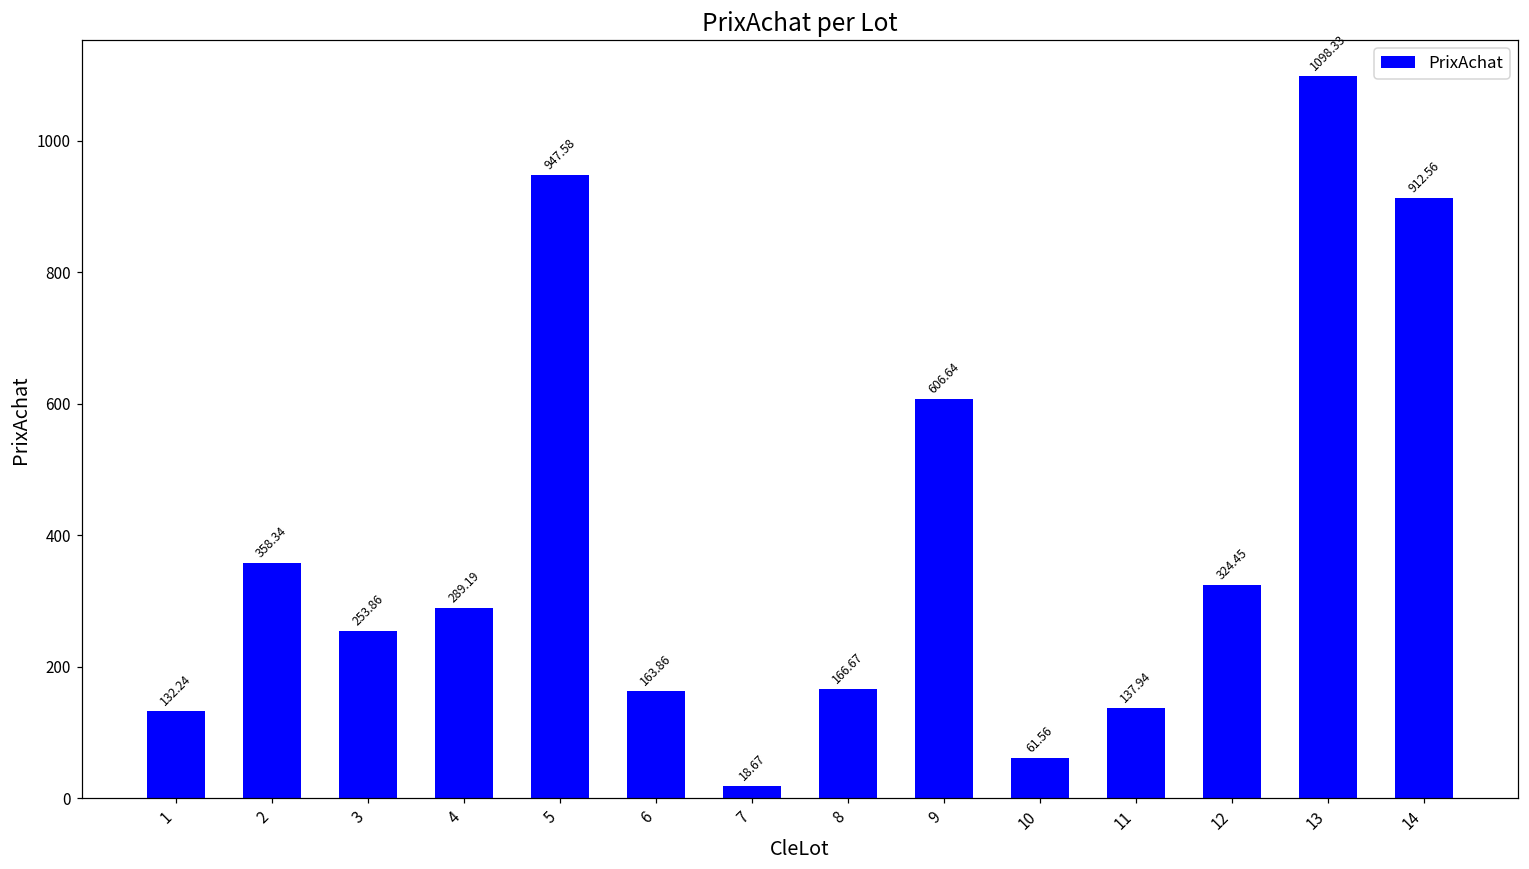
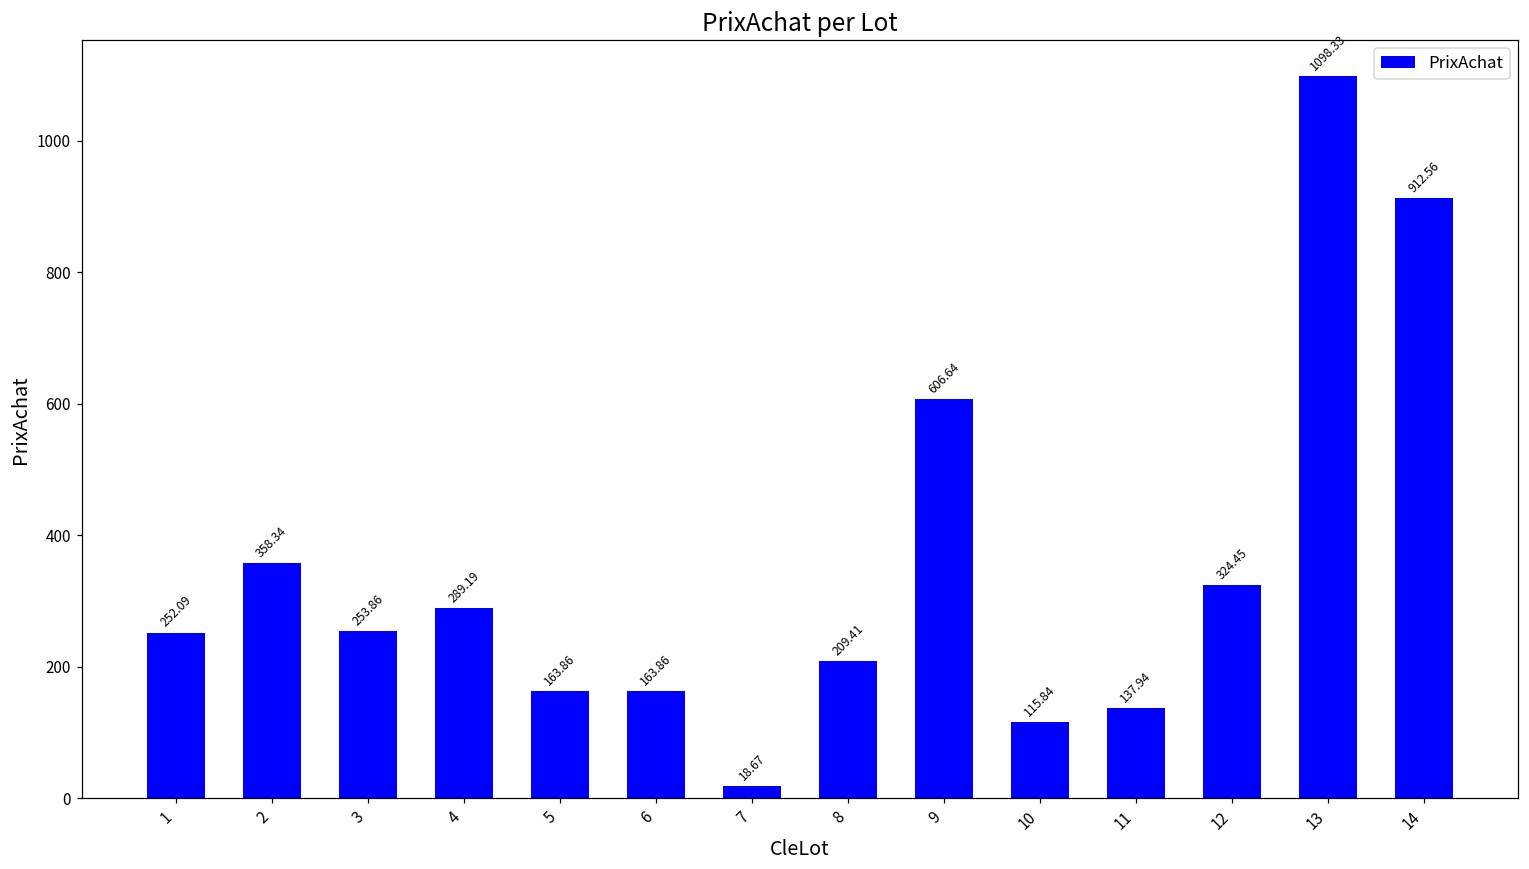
  {
-   "1": 132.24,
+   "1": 252.09,
    "2": 358.34,
    "3": 253.86,
    "4": 289.19,
-   "5": 947.58,
+   "5": 163.86,
    "6": 163.86,
    "7": 18.67,
-   "8": 166.67,
+   "8": 209.41,
    "9": 606.64,
-   "10": 61.56,
+   "10": 115.84,
    "11": 137.94,
    "12": 324.45,
    "13": 1098.33,
    "14": 912.56
  }
